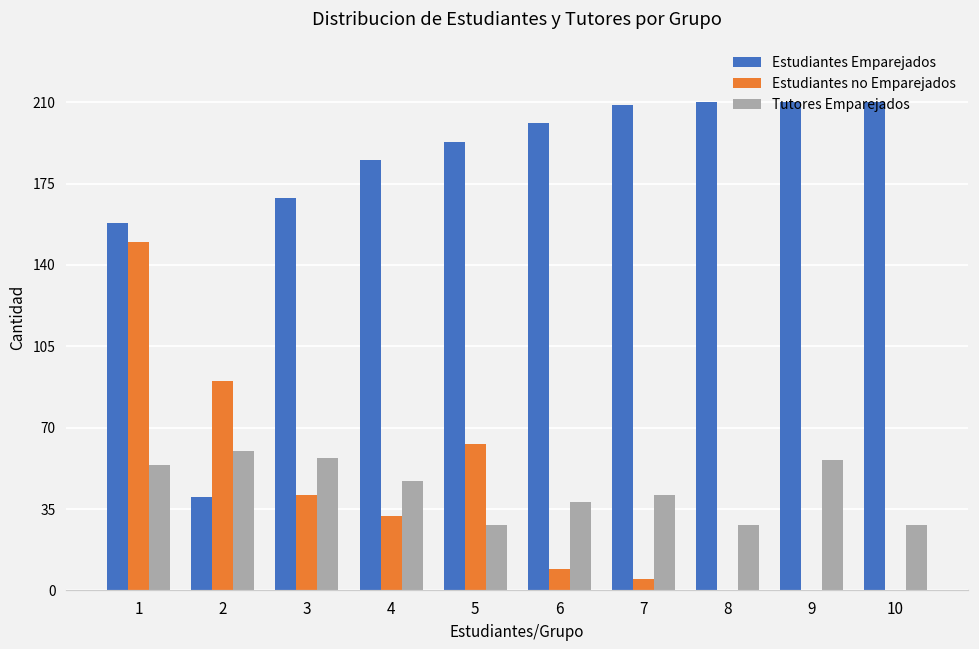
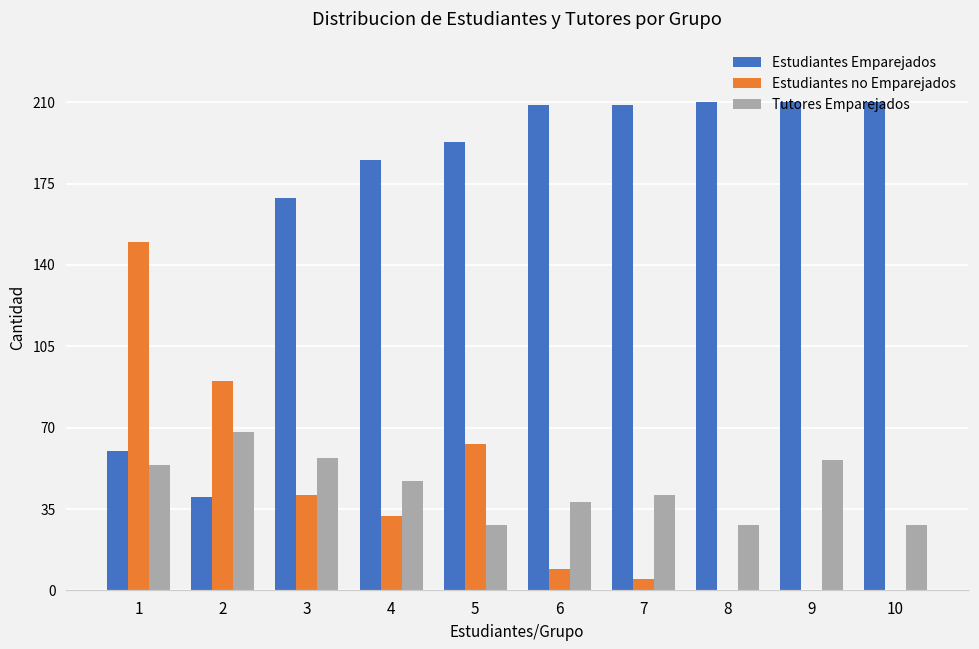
  {
    "Estudiantes Emparejados": {
-     "1": 158,
+     "1": 60,
      "2": 40,
      "3": 169,
      "4": 185,
      "5": 193,
-     "6": 201,
+     "6": 209,
      "7": 209,
      "8": 210,
      "9": 210,
      "10": 210
    },
    "Estudiantes no Emparejados": {
      "1": 150,
      "2": 90,
      "3": 41,
      "4": 32,
      "5": 63,
      "6": 9,
      "7": 5,
      "8": 0,
      "9": 0,
      "10": 0
    },
    "Tutores Emparejados": {
      "1": 54,
-     "2": 60,
+     "2": 68,
      "3": 57,
      "4": 47,
      "5": 28,
      "6": 38,
      "7": 41,
      "8": 28,
      "9": 56,
      "10": 28
    }
  }
